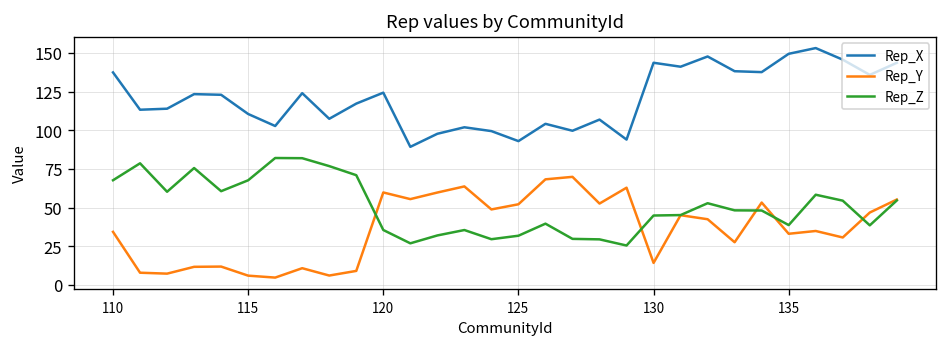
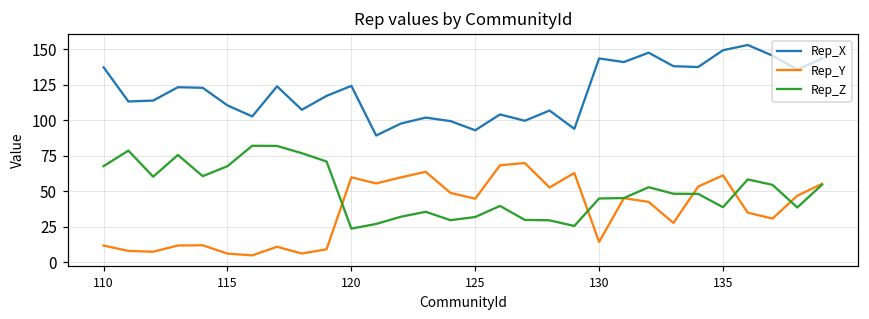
  {
    "Rep_X": {
      "110": 137,
      "115": 110,
      "120": 124,
      "125": 93,
      "130": 144,
      "135": 149
    },
    "Rep_Y": {
-     "110": 34,
+     "110": 12,
      "115": 6,
      "120": 60,
-     "125": 52,
+     "125": 45,
      "130": 14,
-     "135": 33
+     "135": 61
    },
    "Rep_Z": {
      "110": 68,
      "115": 68,
-     "120": 36,
+     "120": 24,
      "125": 32,
      "130": 45,
      "135": 39
    }
  }
